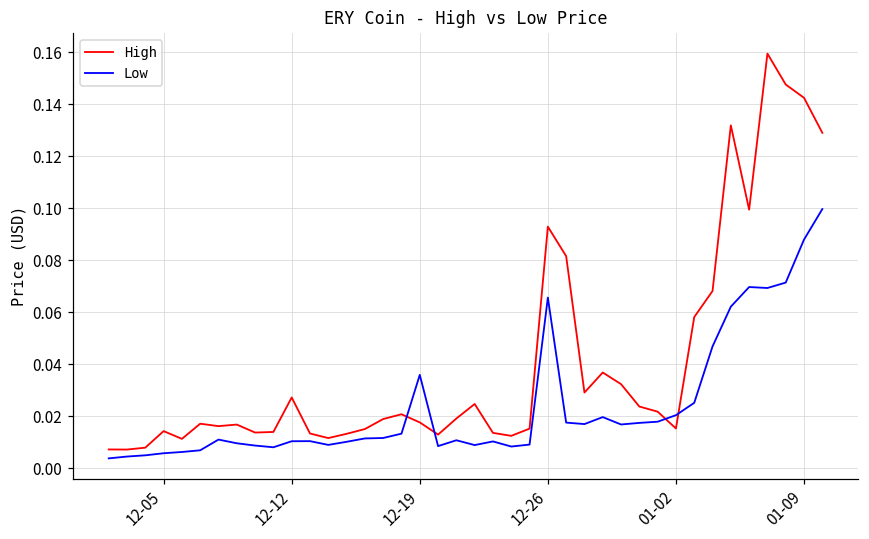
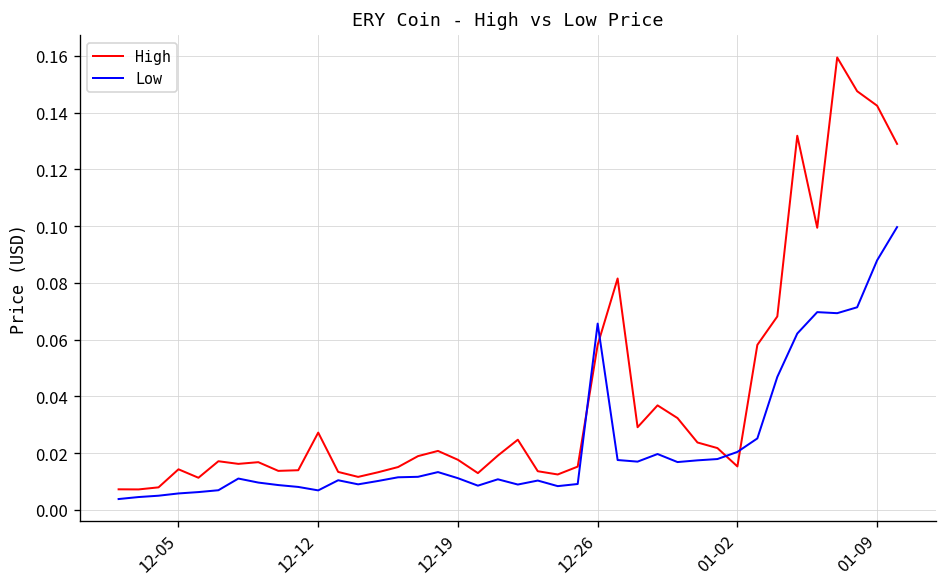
  {
    "High": {
      "12-05": 0.014,
      "12-12": 0.027,
      "12-19": 0.018,
-     "12-26": 0.093,
+     "12-26": 0.058,
      "01-02": 0.015,
      "01-09": 0.142
    },
    "Low": {
      "12-05": 0.006,
-     "12-12": 0.010,
-     "12-19": 0.036,
+     "12-12": 0.007,
+     "12-19": 0.011,
      "12-26": 0.066,
      "01-02": 0.020,
      "01-09": 0.088
    }
  }
